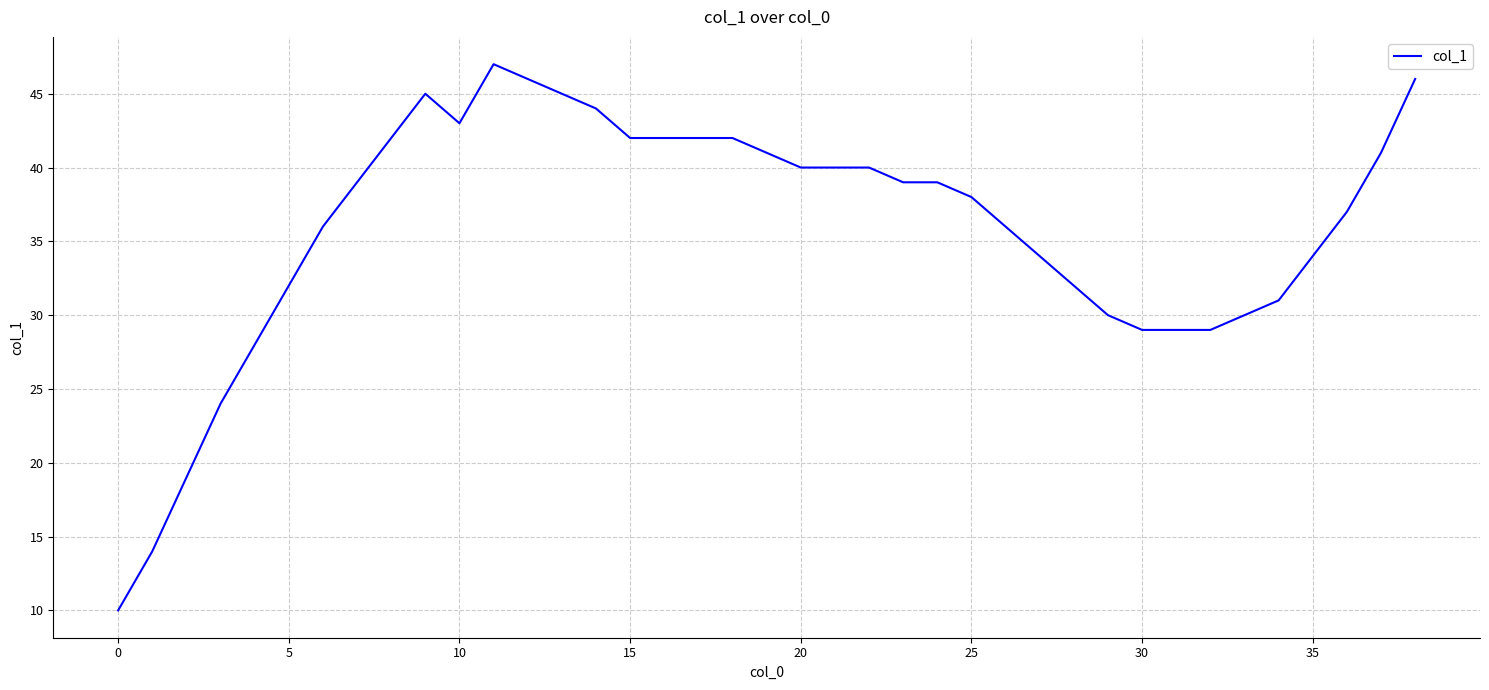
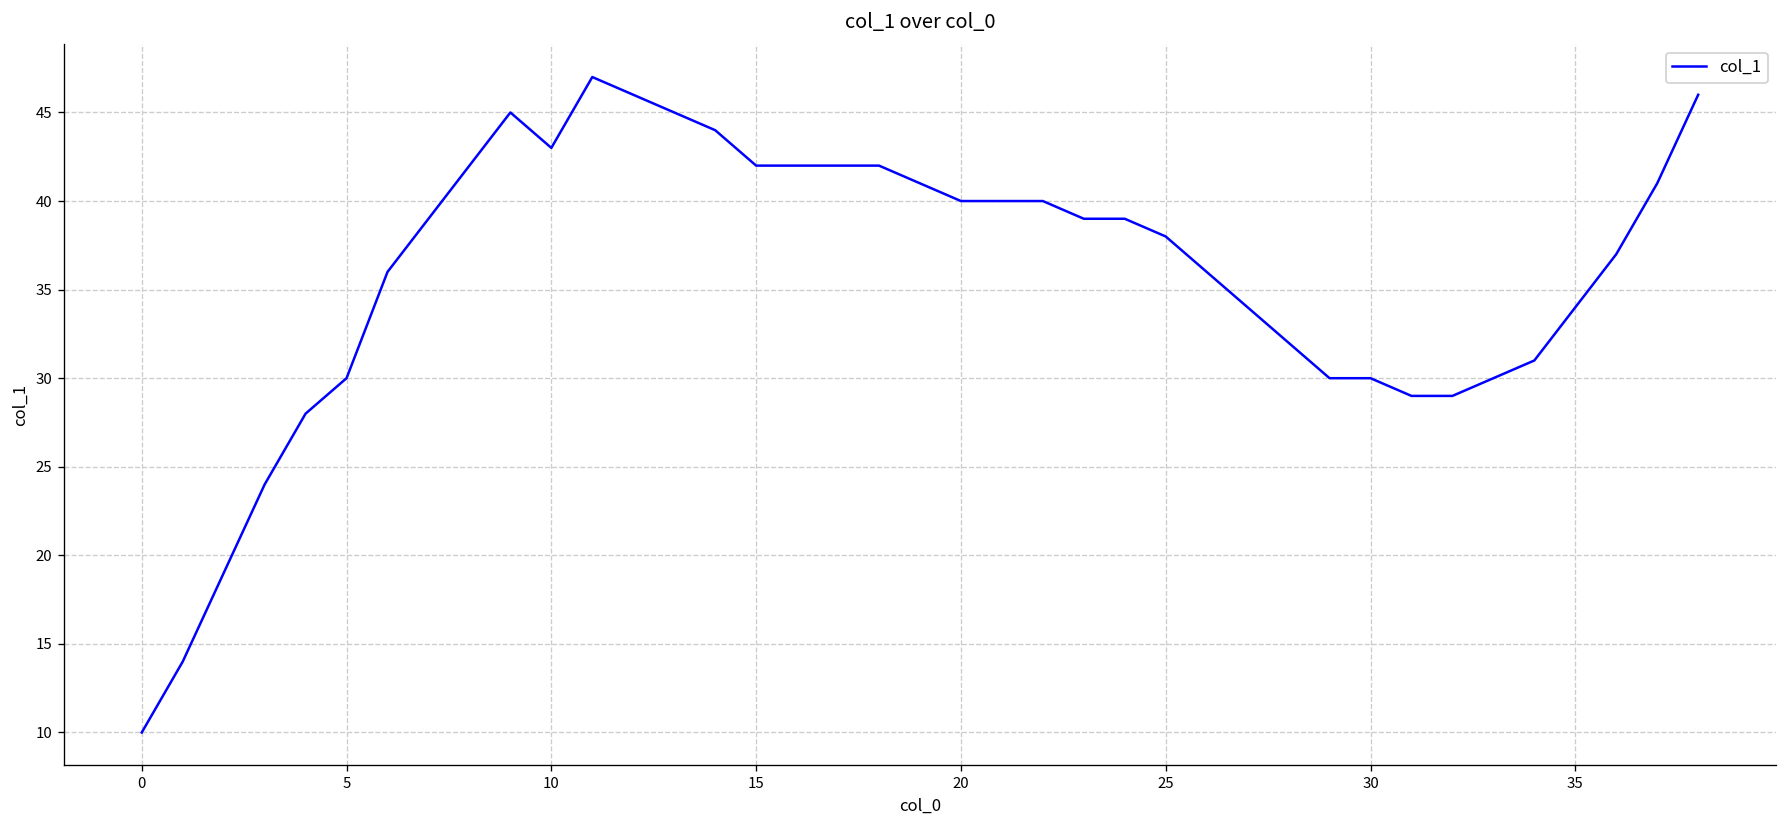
  {
    "0": 10,
-   "5": 32,
+   "5": 30,
    "10": 43,
    "15": 42,
    "20": 40,
    "25": 38,
-   "30": 29,
+   "30": 30,
    "35": 34
  }
